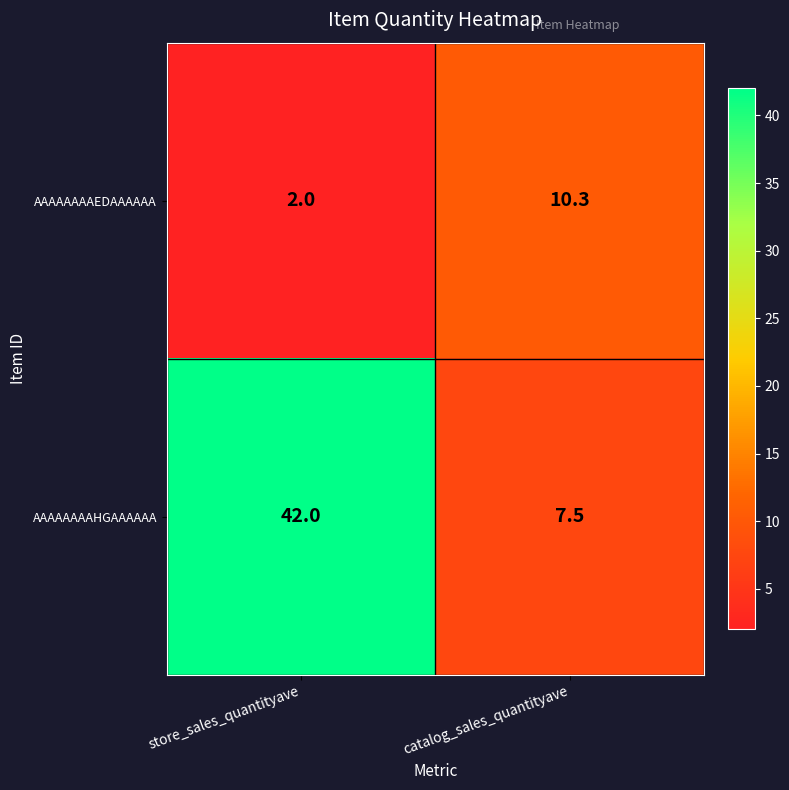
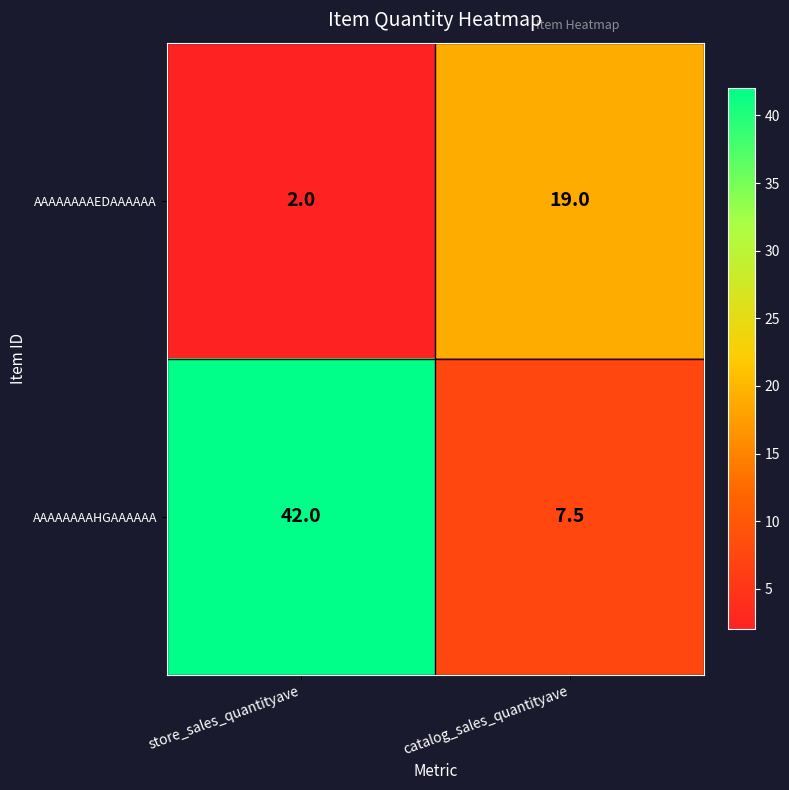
  {
    "AAAAAAAAEDAAAAAA": {
      "store_sales_quantityave": 2.0,
-     "catalog_sales_quantityave": 10.3
+     "catalog_sales_quantityave": 19.0
    },
    "AAAAAAAAHGAAAAAA": {
      "store_sales_quantityave": 42.0,
      "catalog_sales_quantityave": 7.5
    }
  }
